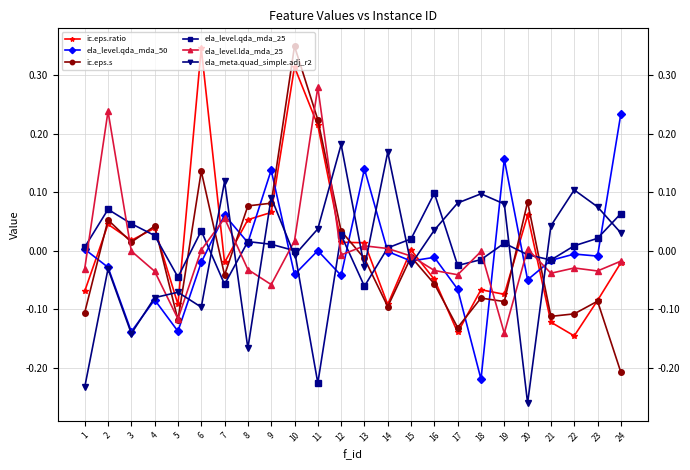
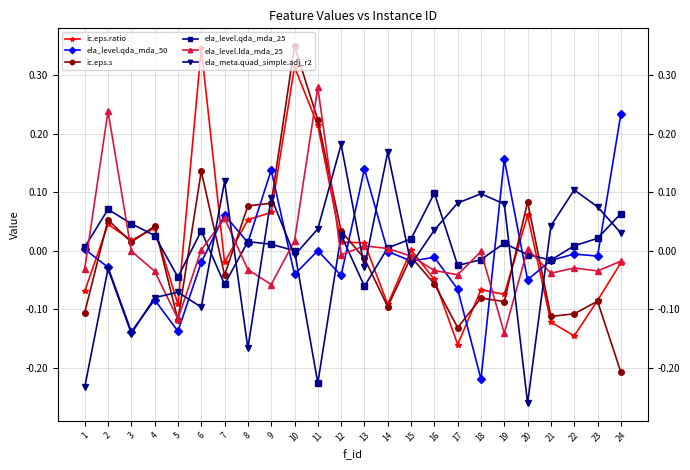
  {
    "ic.eps.ratio": {
      "1": -0.07,
      "2": 0.05,
      "5": -0.09,
      "7": -0.02,
      "8": 0.05,
      "9": 0.07,
      "11": 0.21,
      "12": 0.01,
      "13": 0.01,
      "15": 0.00,
      "16": -0.05,
-     "17": -0.14,
+     "17": -0.16,
      "18": -0.07,
      "19": -0.07,
      "20": 0.06,
      "21": -0.12,
      "22": -0.15
    },
    "ela_level.qda_mda_50": {
      "5": -0.14,
      "6": -0.02,
      "7": 0.06,
      "9": 0.14,
      "10": -0.04,
      "11": 0.00,
      "12": -0.04,
      "13": 0.14,
      "14": 0.00,
      "15": -0.02,
      "16": -0.01,
      "17": -0.07,
      "18": -0.22,
      "19": 0.16,
      "20": -0.05,
      "22": -0.01,
      "23": -0.01,
      "24": 0.23
    },
    "ic.eps.s": {
      "1": -0.11,
      "2": 0.05,
      "6": 0.14,
      "7": -0.04,
      "8": 0.08,
      "9": 0.08,
      "11": 0.22,
      "12": 0.03,
      "13": -0.01,
      "16": -0.06,
      "17": -0.13,
      "18": -0.08,
      "19": -0.09,
      "20": 0.08,
      "21": -0.11,
      "22": -0.11,
      "24": -0.21
    },
    "ela_level.lda_mda_25": {
      "1": -0.03,
      "2": 0.24,
      "3": 0.00,
      "4": -0.04,
      "6": 0.00,
      "7": 0.06,
      "8": -0.03,
      "9": -0.06,
      "10": 0.02,
      "11": 0.28,
      "12": -0.01,
      "13": 0.01,
      "16": -0.03,
      "17": -0.04,
      "18": 0.00,
      "19": -0.14,
      "20": 0.00,
      "21": -0.04,
      "22": -0.03,
      "23": -0.03
    }
  }
